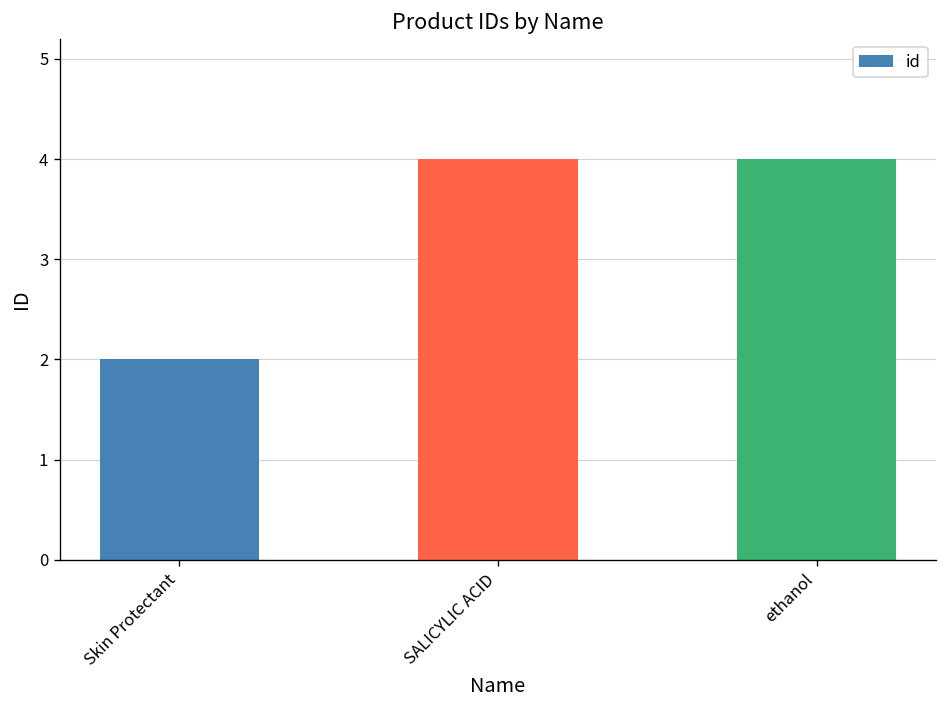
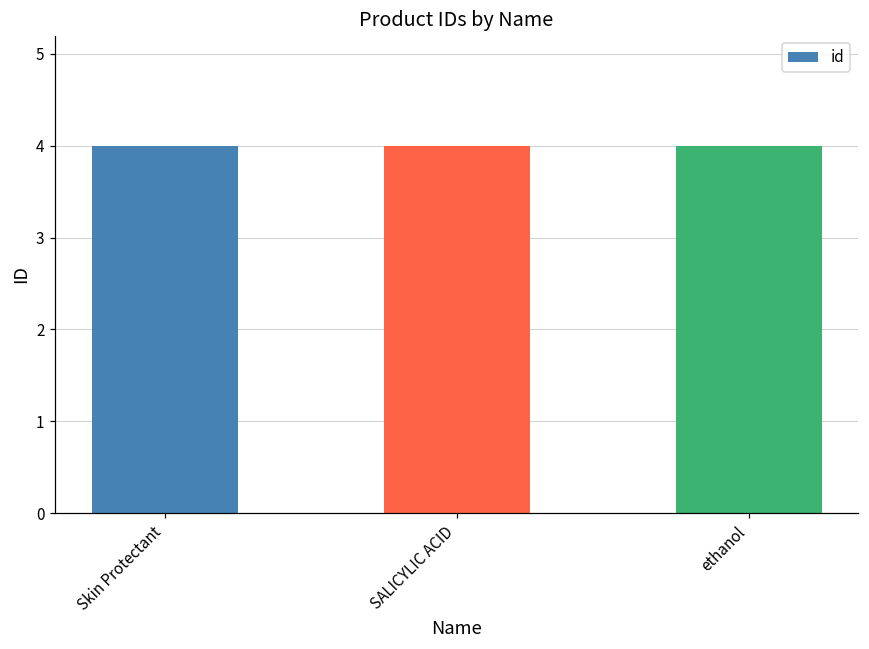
  {
-   "Skin Protectant": 2,
+   "Skin Protectant": 4,
    "SALICYLIC ACID": 4,
    "ethanol": 4
  }
